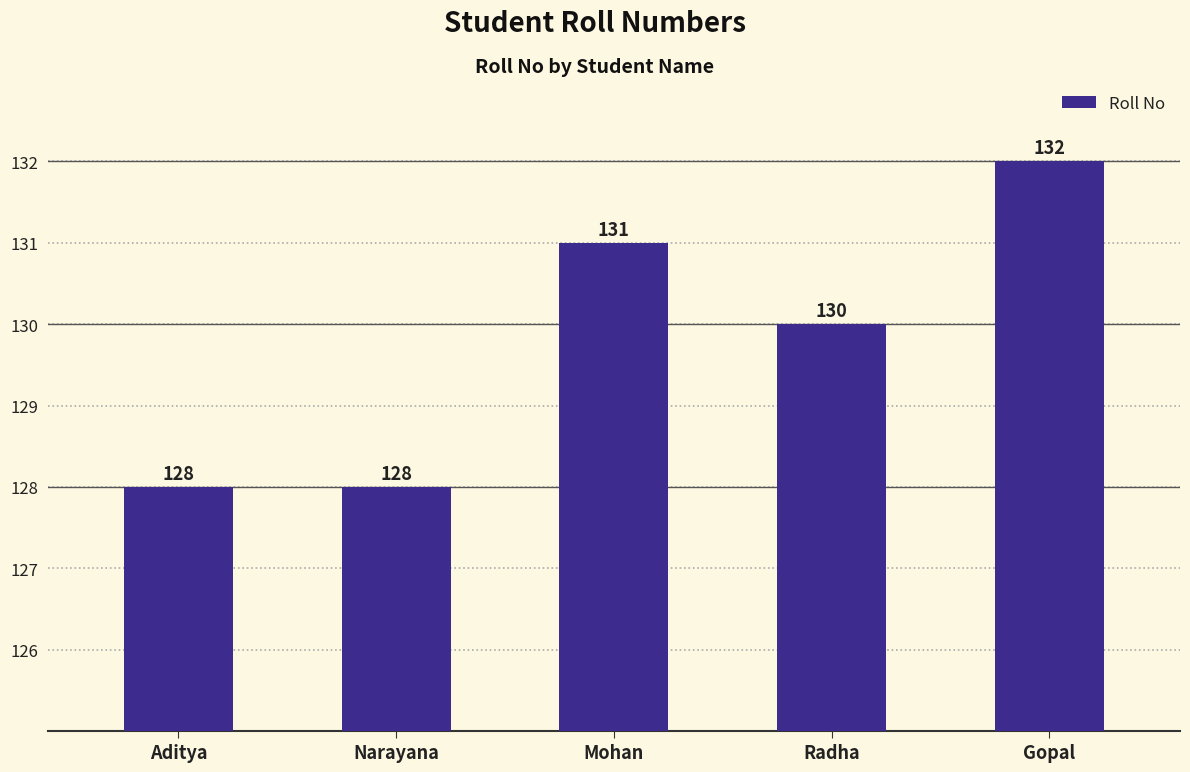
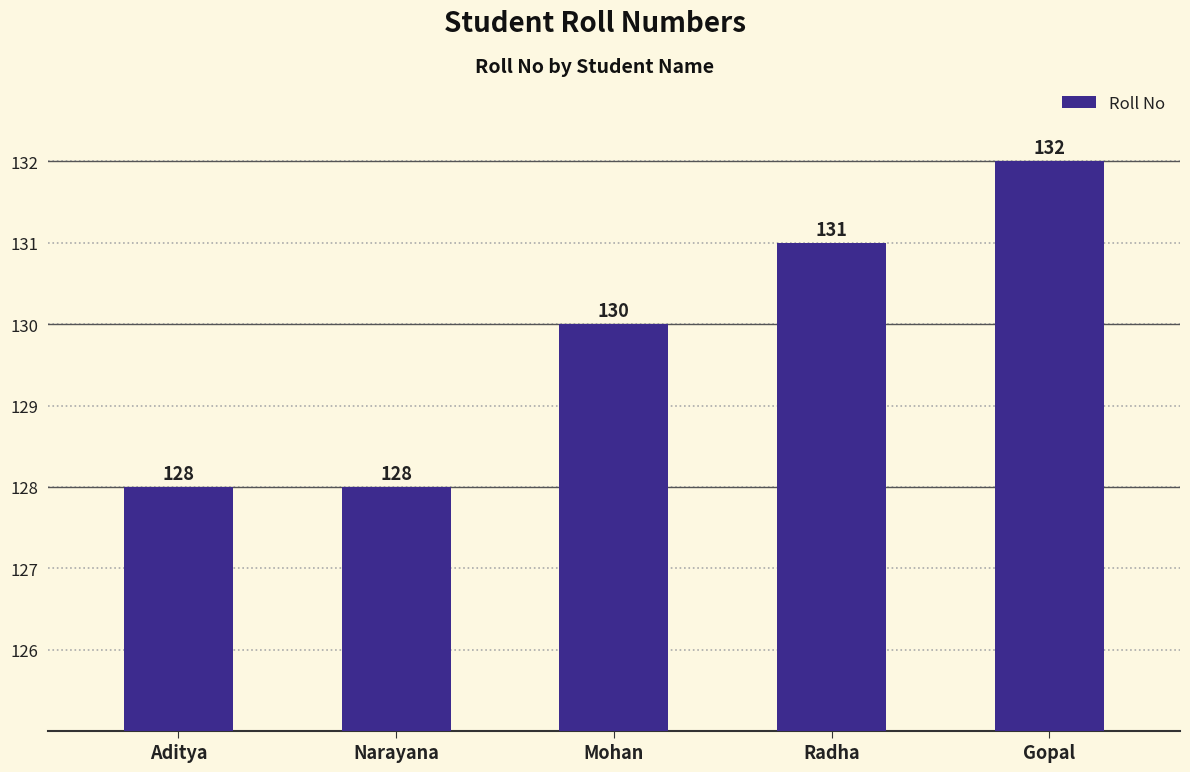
  {
    "Aditya": 128,
    "Narayana": 128,
-   "Mohan": 131,
-   "Radha": 130,
+   "Mohan": 130,
+   "Radha": 131,
    "Gopal": 132
  }
